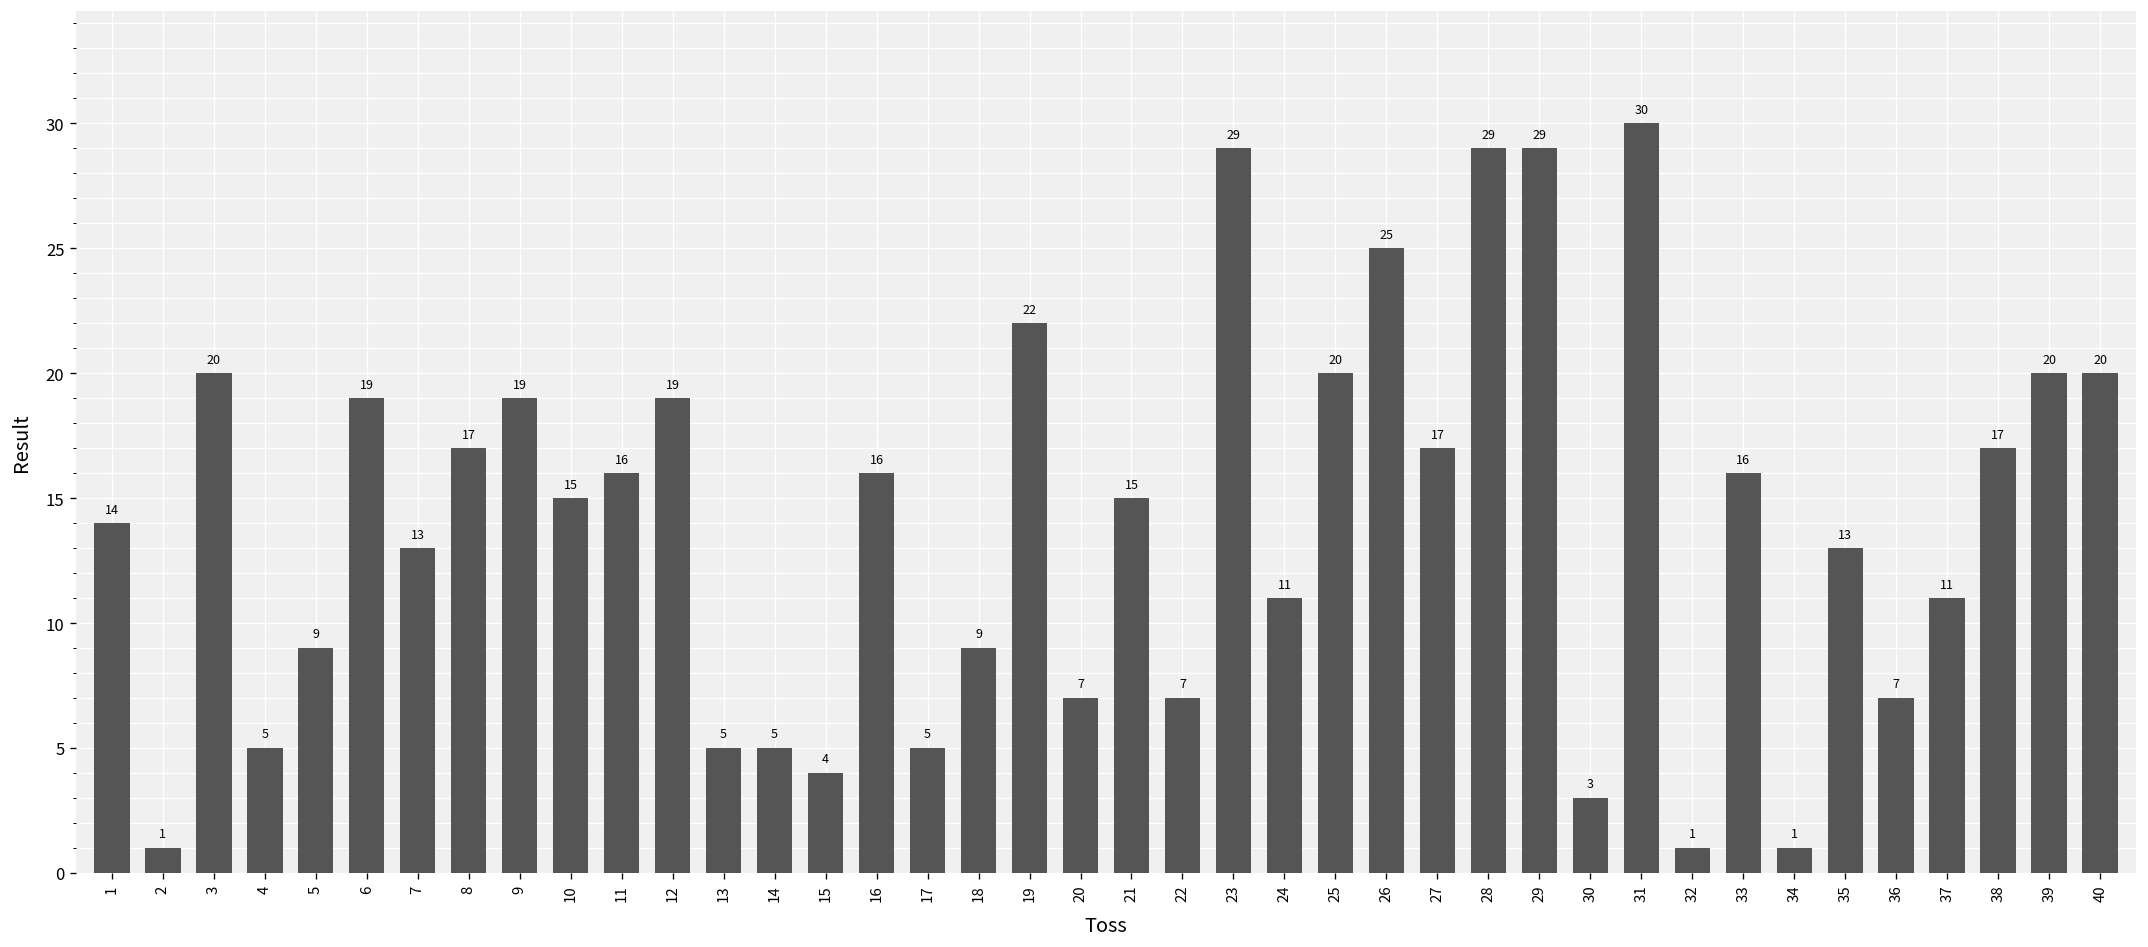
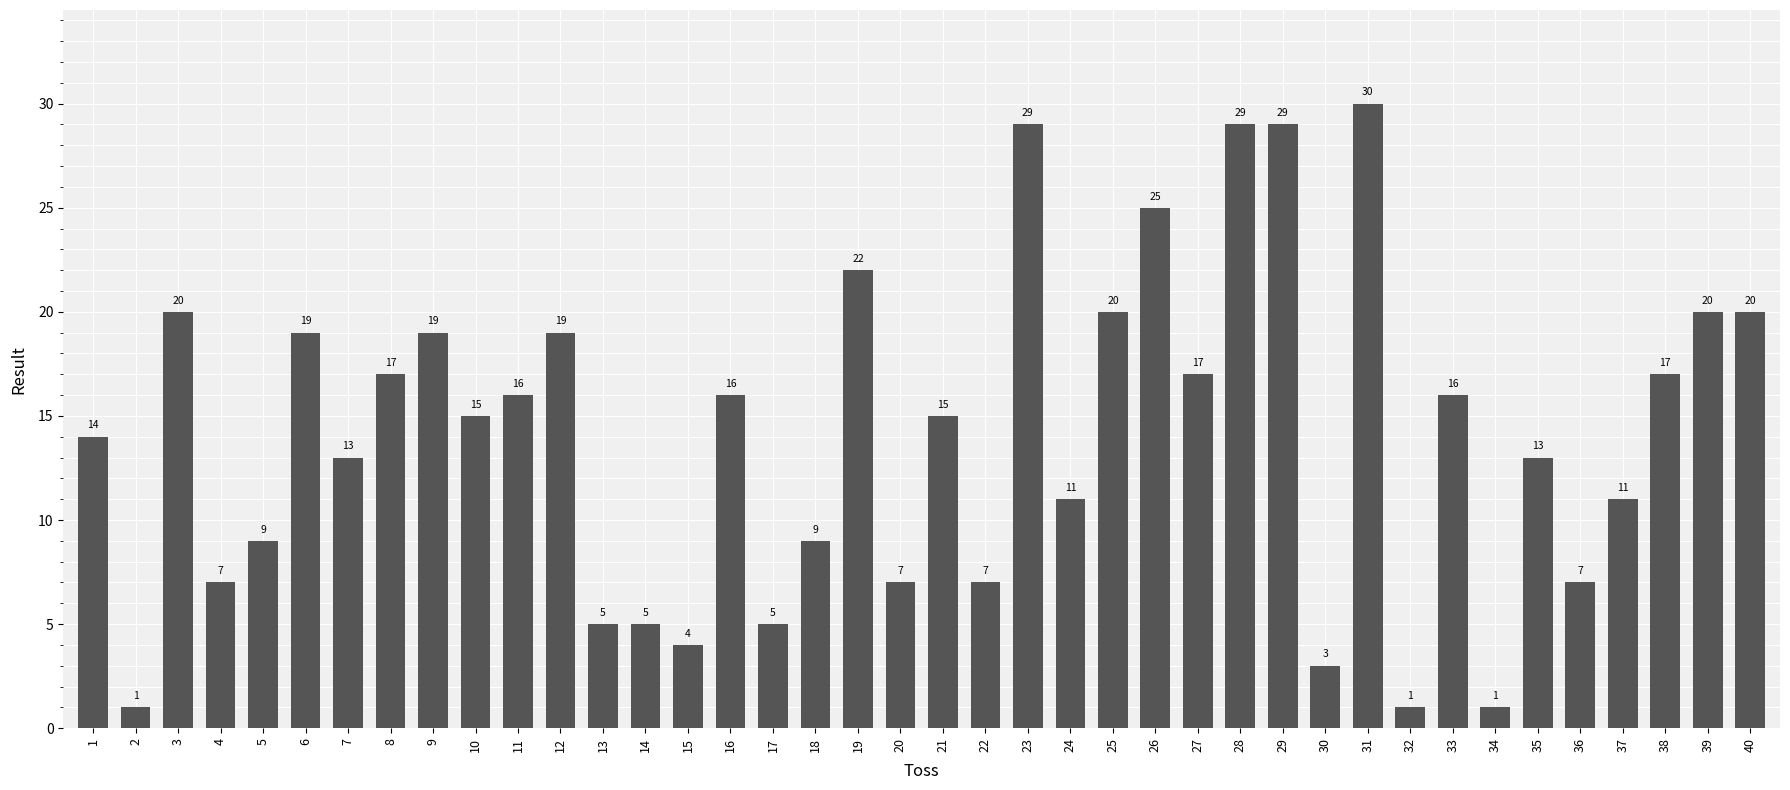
  {
    "1": 14,
    "2": 1,
    "3": 20,
-   "4": 5,
+   "4": 7,
    "5": 9,
    "6": 19,
    "7": 13,
    "8": 17,
    "9": 19,
    "10": 15,
    "11": 16,
    "12": 19,
    "13": 5,
    "14": 5,
    "15": 4,
    "16": 16,
    "17": 5,
    "18": 9,
    "19": 22,
    "20": 7,
    "21": 15,
    "22": 7,
    "23": 29,
    "24": 11,
    "25": 20,
    "26": 25,
    "27": 17,
    "28": 29,
    "29": 29,
    "30": 3,
    "31": 30,
    "32": 1,
    "33": 16,
    "34": 1,
    "35": 13,
    "36": 7,
    "37": 11,
    "38": 17,
    "39": 20,
    "40": 20
  }
